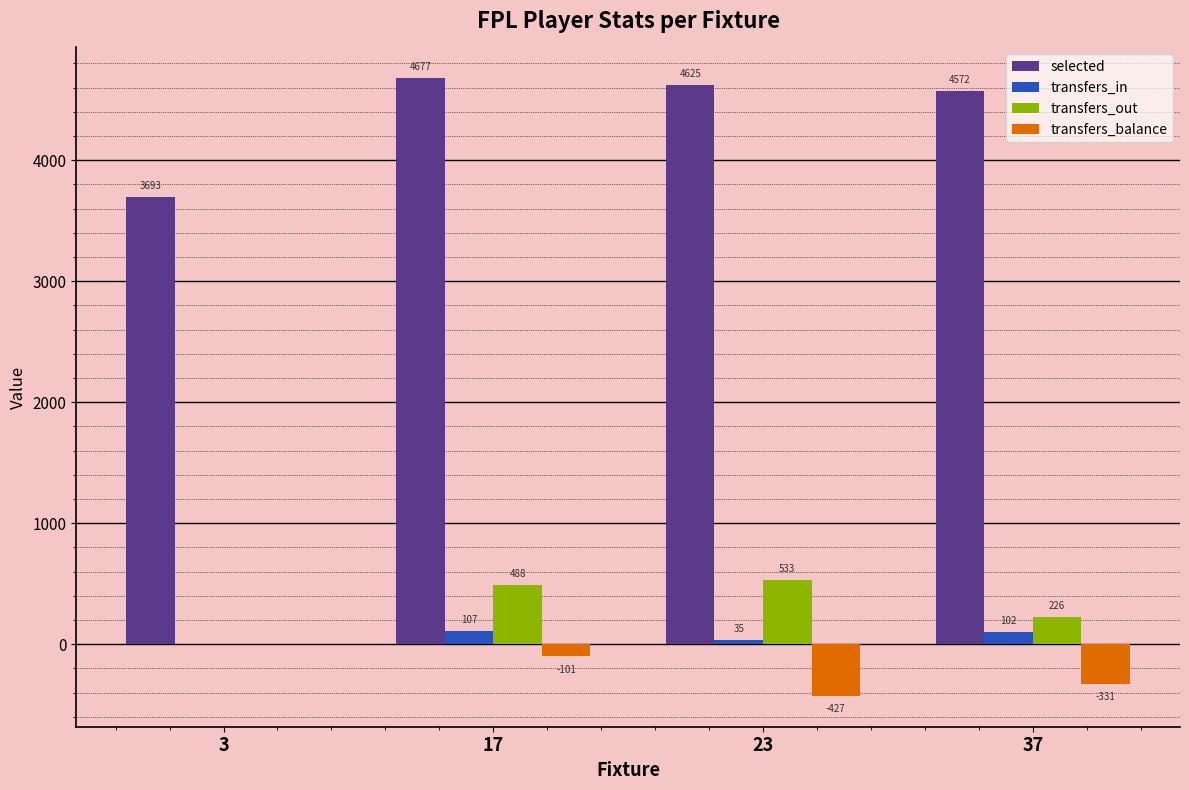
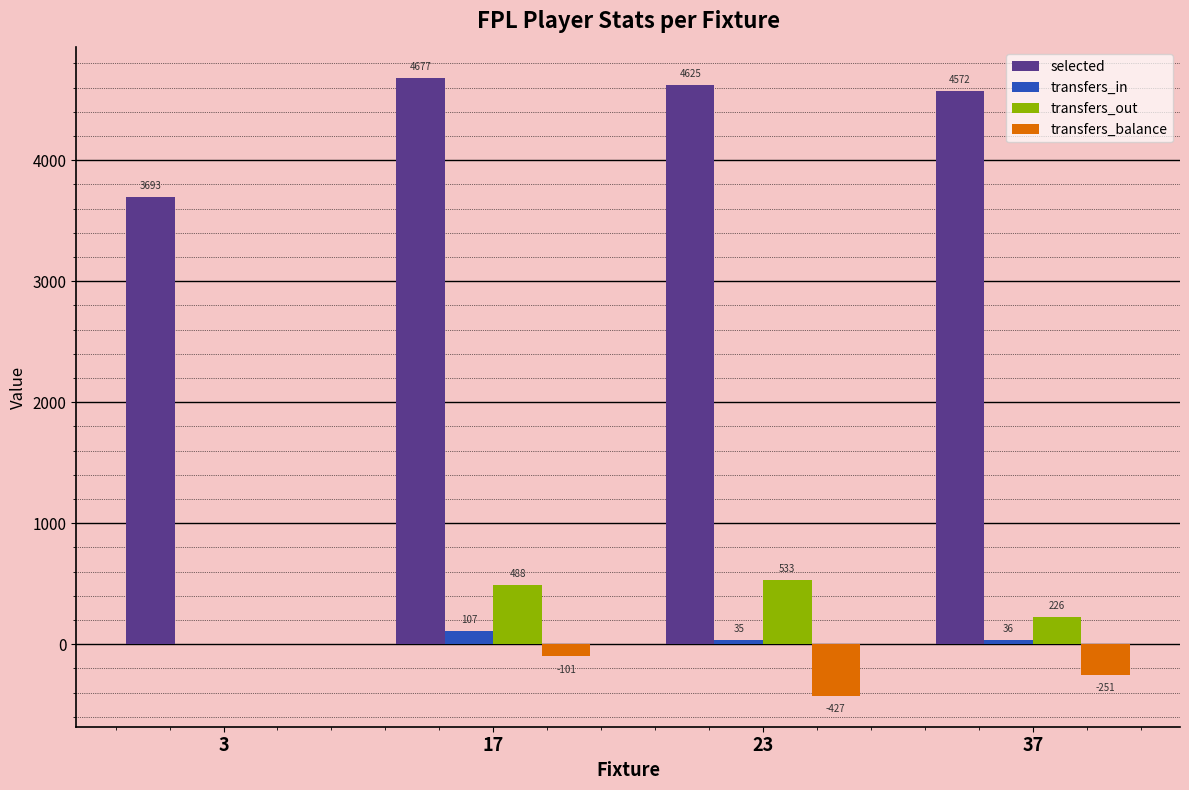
  {
    "selected": {
      "3": 3693,
      "17": 4677,
      "23": 4625,
      "37": 4572
    },
    "transfers_in": {
      "17": 107,
      "23": 35,
-     "37": 102
+     "37": 36
    },
    "transfers_out": {
      "17": 488,
      "23": 533,
      "37": 226
    },
    "transfers_balance": {
      "17": -101,
      "23": -427,
-     "37": -331
+     "37": -251
    }
  }
